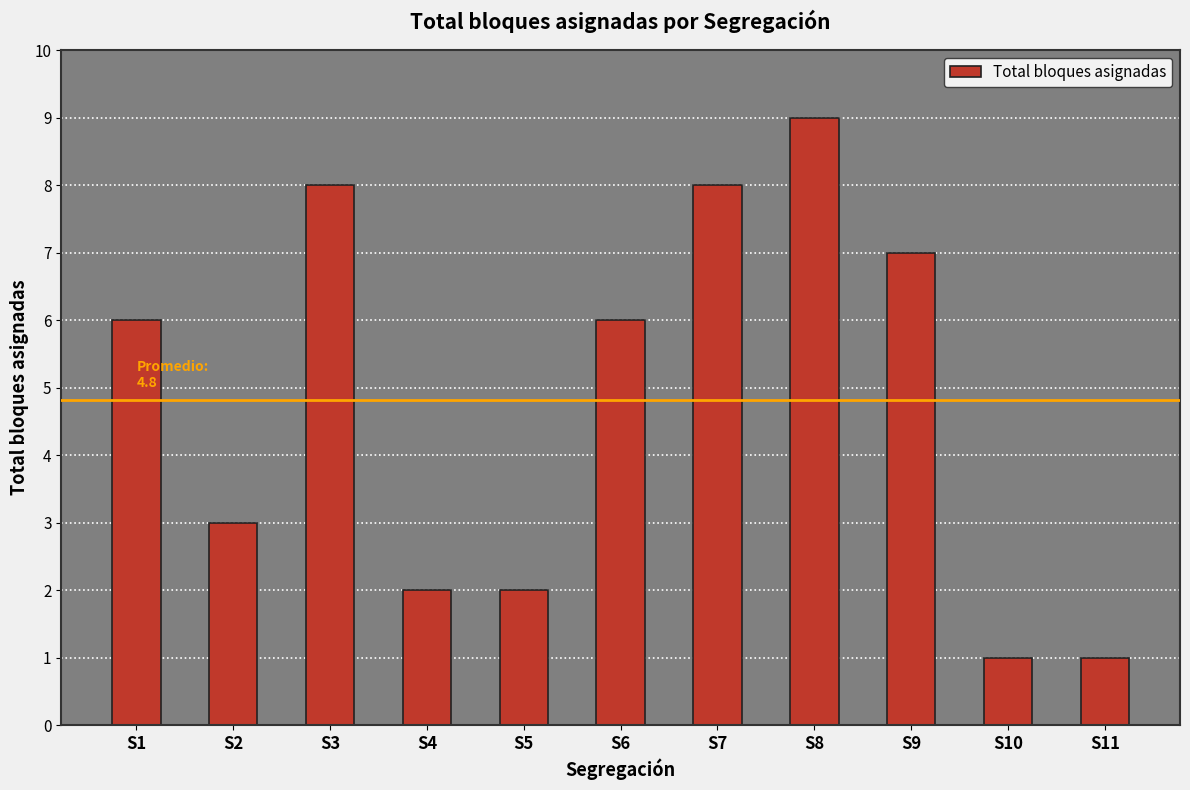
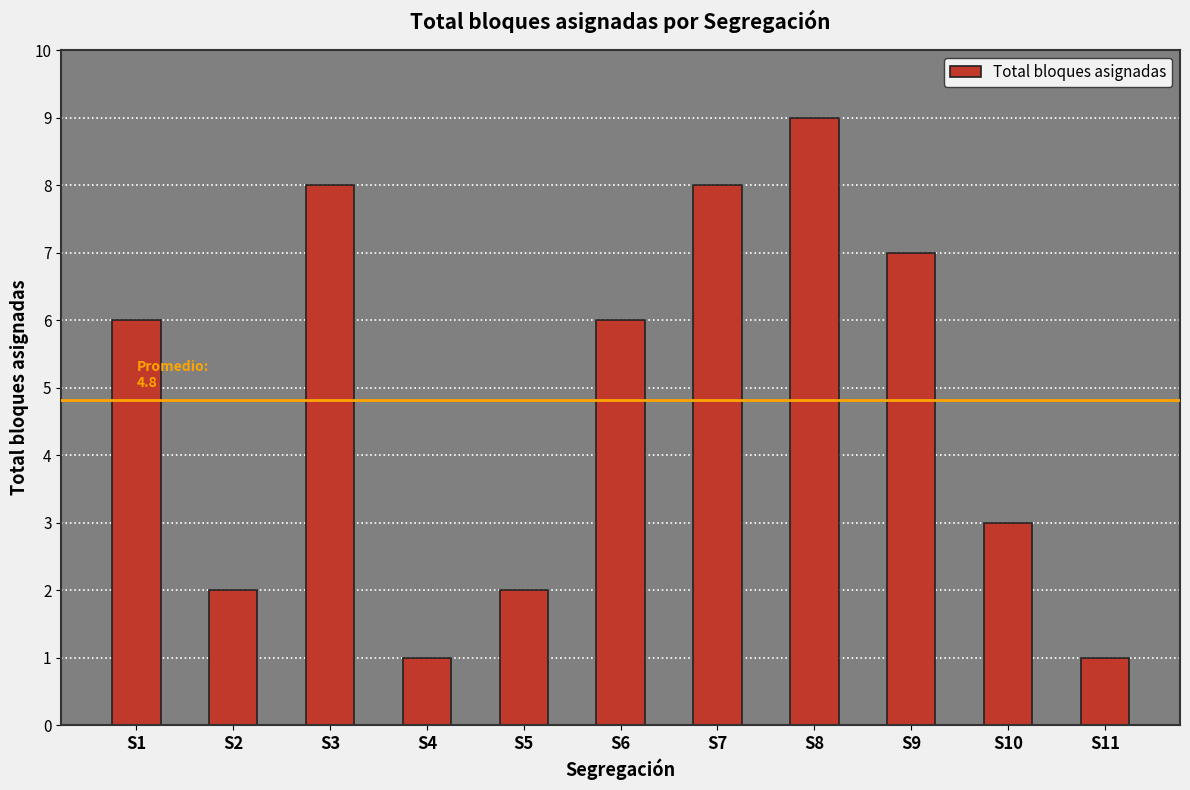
  {
    "S1": 6,
-   "S2": 3,
+   "S2": 2,
    "S3": 8,
-   "S4": 2,
+   "S4": 1,
    "S5": 2,
    "S6": 6,
    "S7": 8,
    "S8": 9,
    "S9": 7,
-   "S10": 1,
+   "S10": 3,
    "S11": 1
  }
